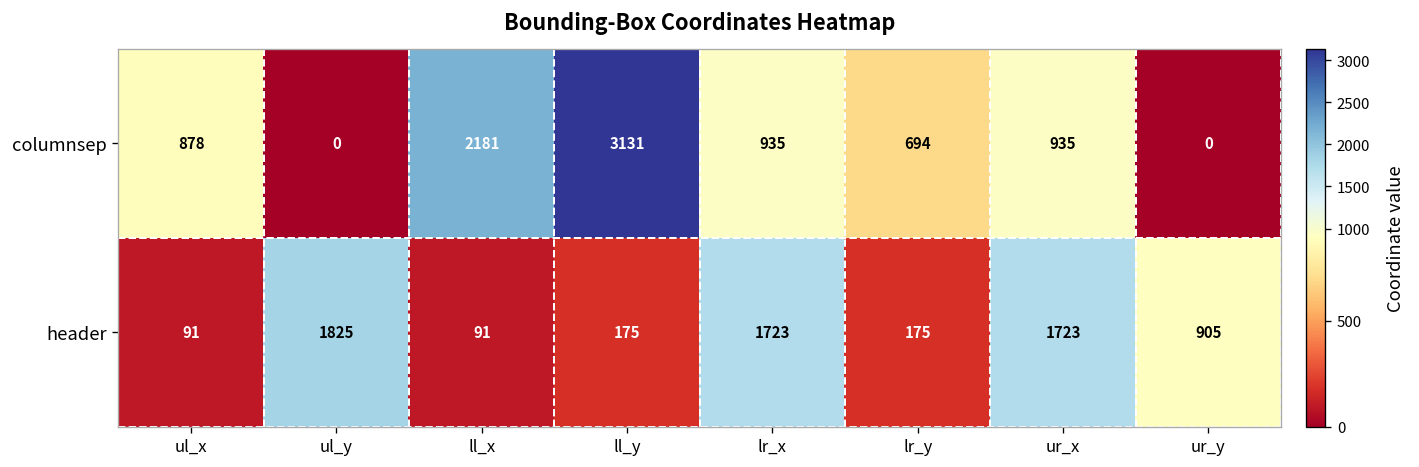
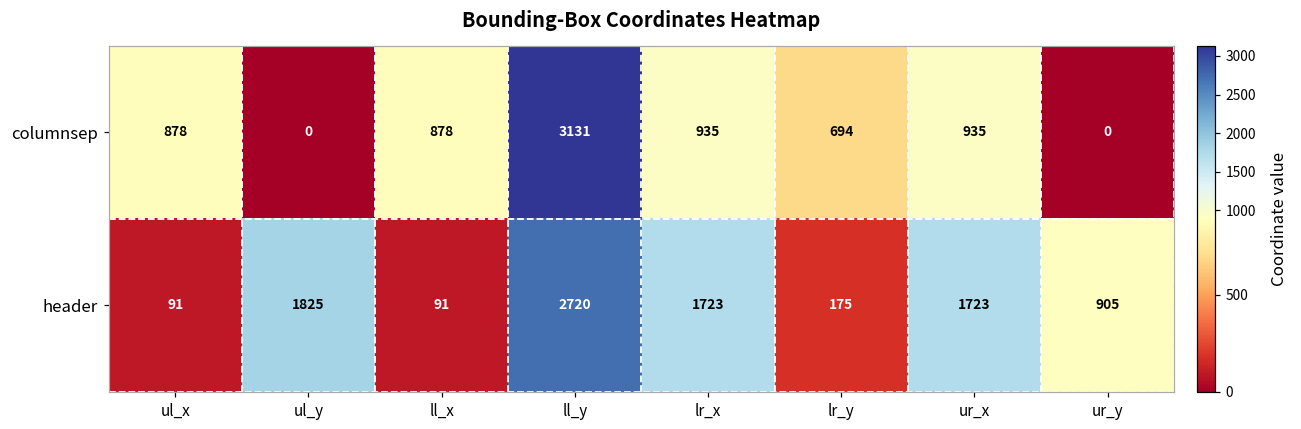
  {
    "columnsep": {
      "ul_x": 878,
      "ul_y": 0,
-     "ll_x": 2181,
+     "ll_x": 878,
      "ll_y": 3131,
      "lr_x": 935,
      "lr_y": 694,
      "ur_x": 935,
      "ur_y": 0
    },
    "header": {
      "ul_x": 91,
      "ul_y": 1825,
      "ll_x": 91,
-     "ll_y": 175,
+     "ll_y": 2720,
      "lr_x": 1723,
      "lr_y": 175,
      "ur_x": 1723,
      "ur_y": 905
    }
  }
